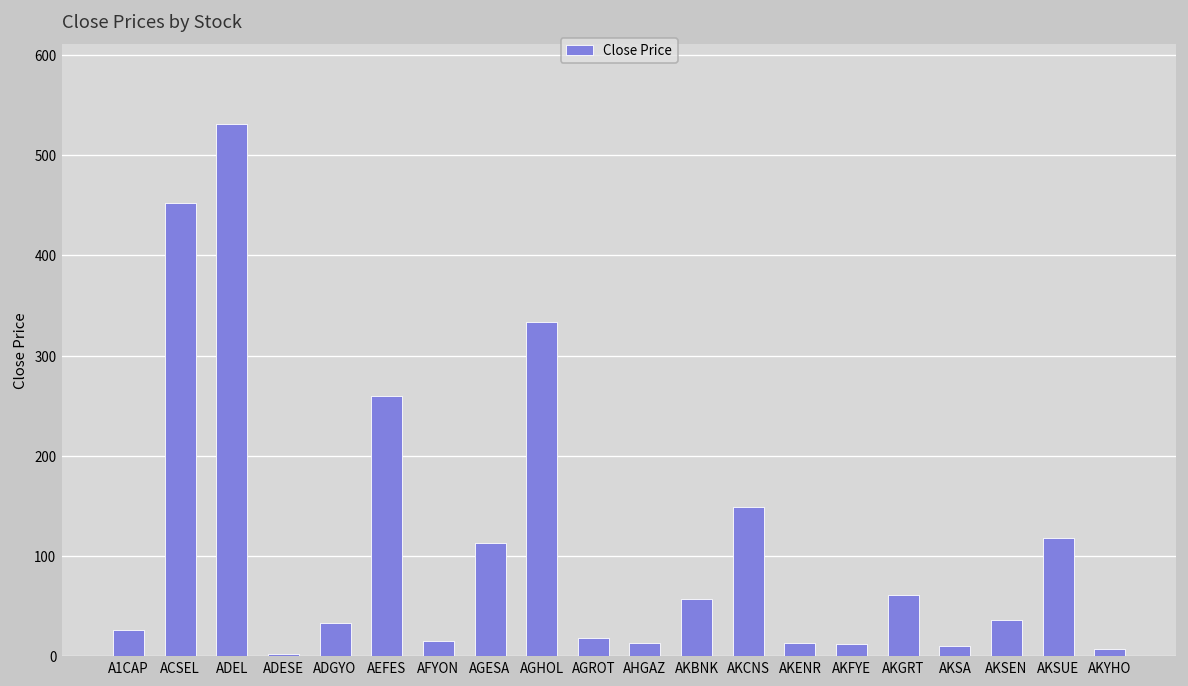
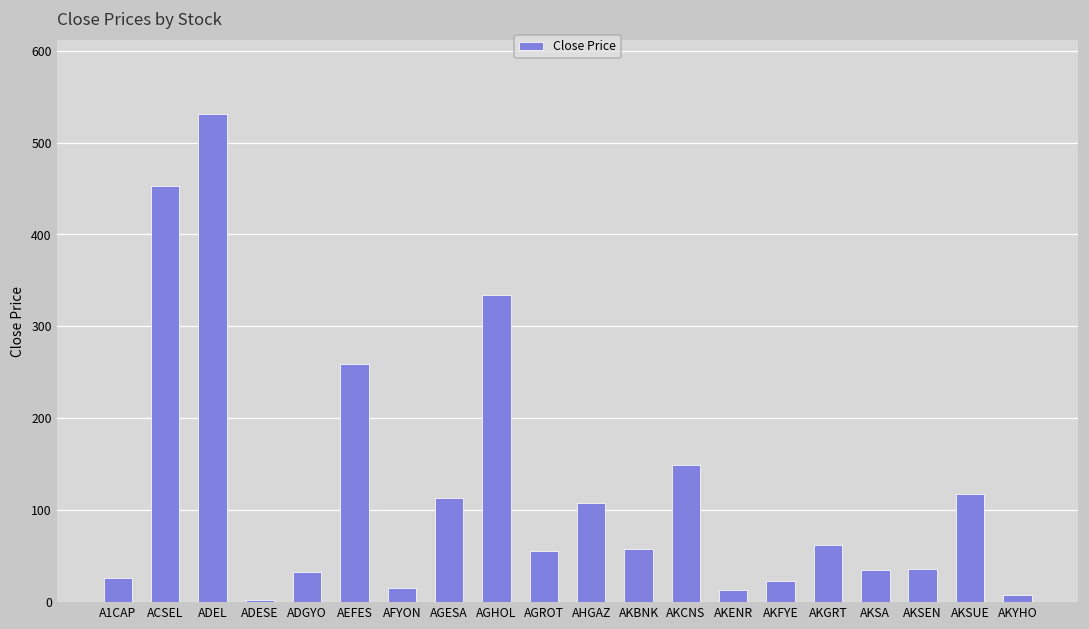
  {
    "A1CAP": 30,
    "ACSEL": 450,
    "ADEL": 530,
    "ADGYO": 30,
    "AEFES": 260,
    "AFYON": 20,
    "AGESA": 110,
    "AGHOL": 330,
-   "AGROT": 20,
-   "AHGAZ": 10,
+   "AGROT": 50,
+   "AHGAZ": 110,
    "AKBNK": 60,
    "AKCNS": 150,
    "AKENR": 10,
-   "AKFYE": 10,
+   "AKFYE": 20,
    "AKGRT": 60,
-   "AKSA": 10,
+   "AKSA": 30,
    "AKSEN": 40,
    "AKSUE": 120,
    "AKYHO": 10
  }
